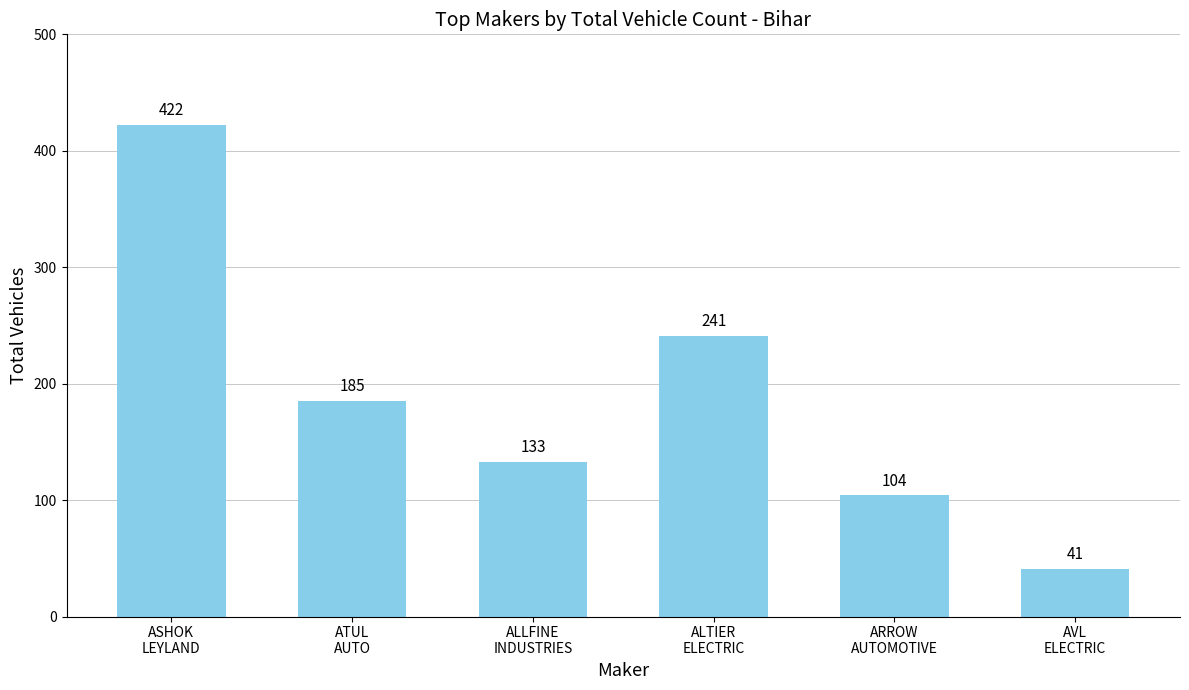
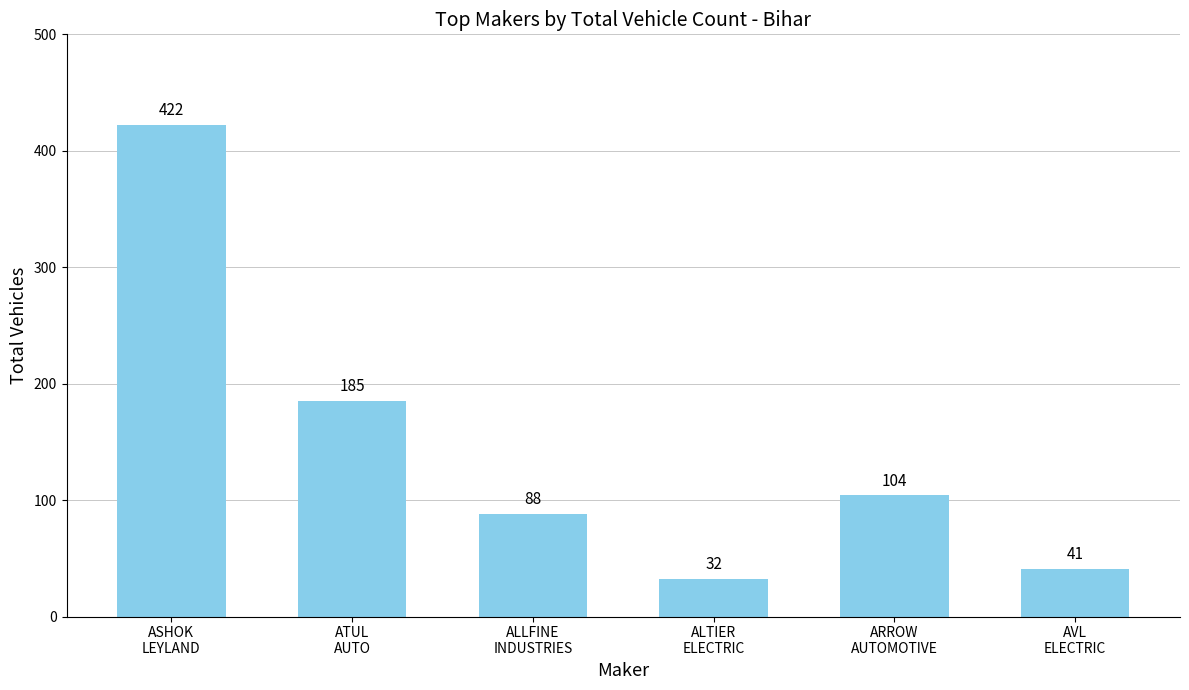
  {
    "ASHOK LEYLAND": 422,
    "ATUL AUTO": 185,
-   "ALLFINE INDUSTRIES": 133,
-   "ALTIER ELECTRIC": 241,
+   "ALLFINE INDUSTRIES": 88,
+   "ALTIER ELECTRIC": 32,
    "ARROW AUTOMOTIVE": 104,
    "AVL ELECTRIC": 41
  }
